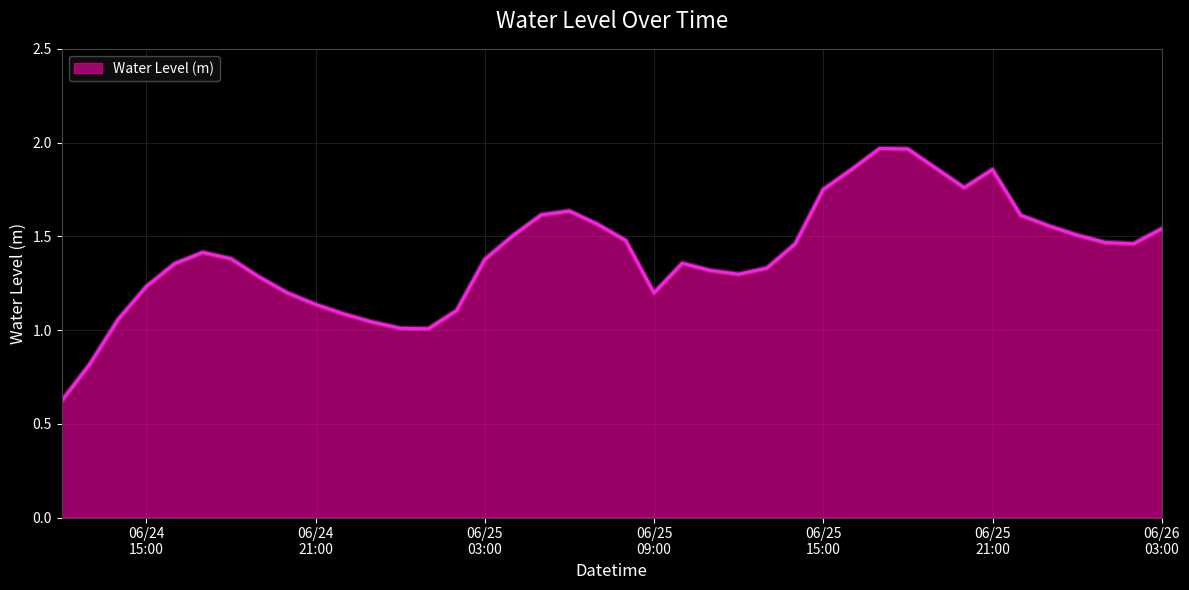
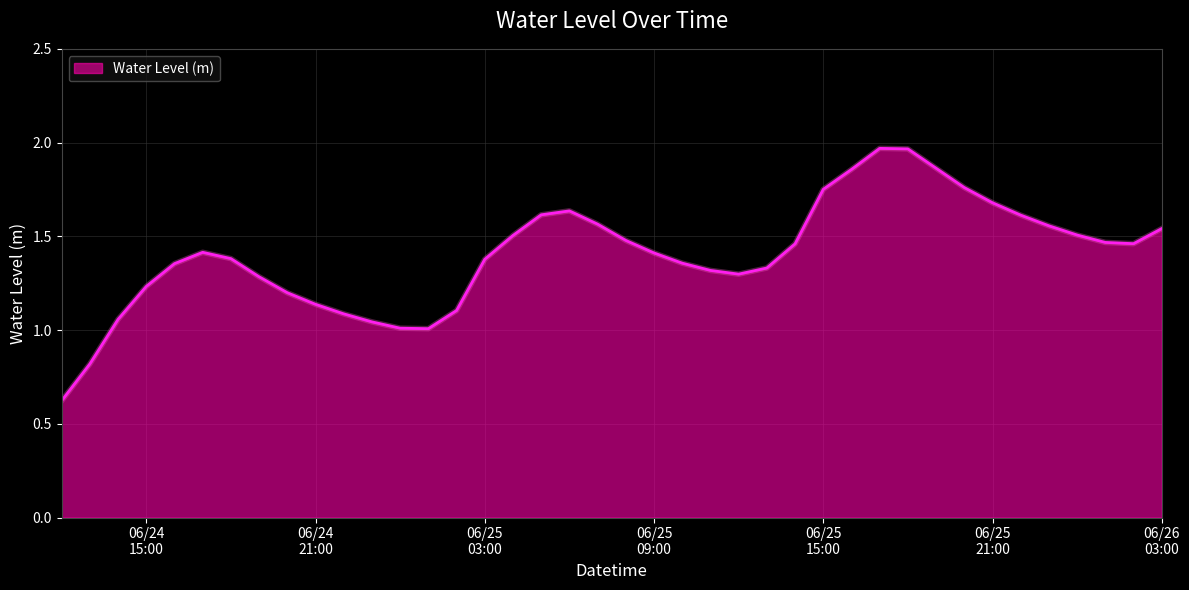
  {
    "06/24 15:00": 1.23,
    "06/24 21:00": 1.14,
    "06/25 03:00": 1.38,
-   "06/25 09:00": 1.20,
+   "06/25 09:00": 1.41,
    "06/25 15:00": 1.75,
-   "06/25 21:00": 1.86,
+   "06/25 21:00": 1.68,
    "06/26 03:00": 1.54
  }
